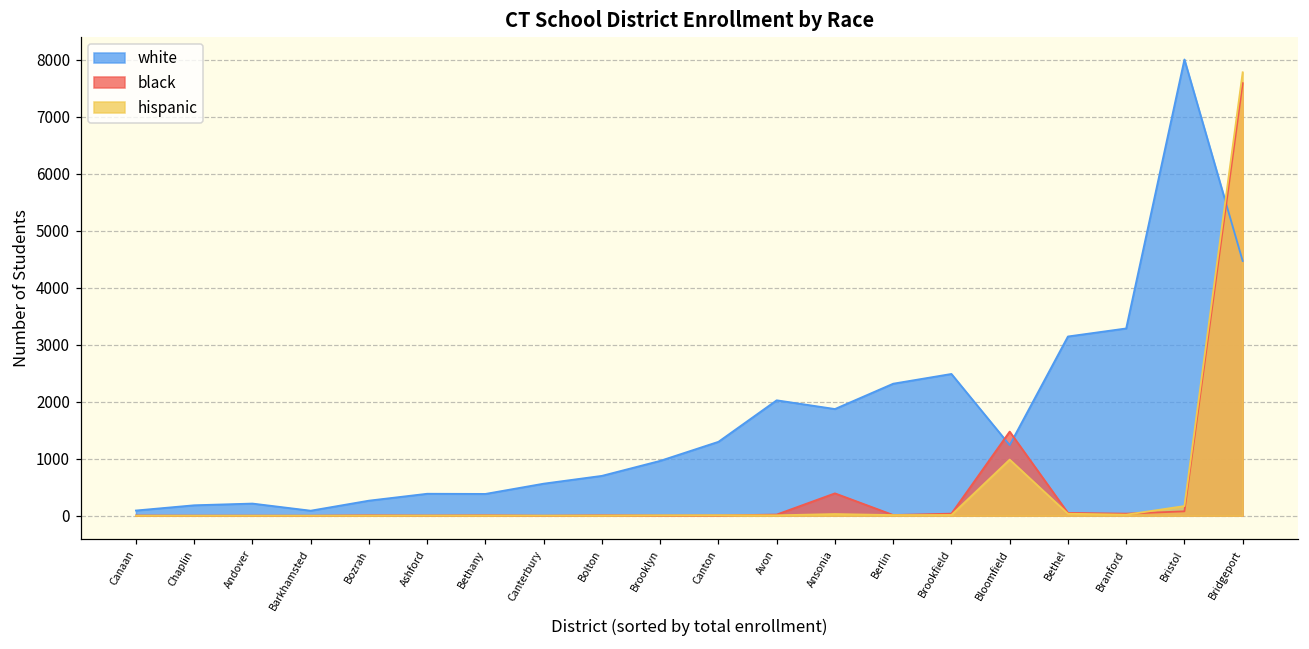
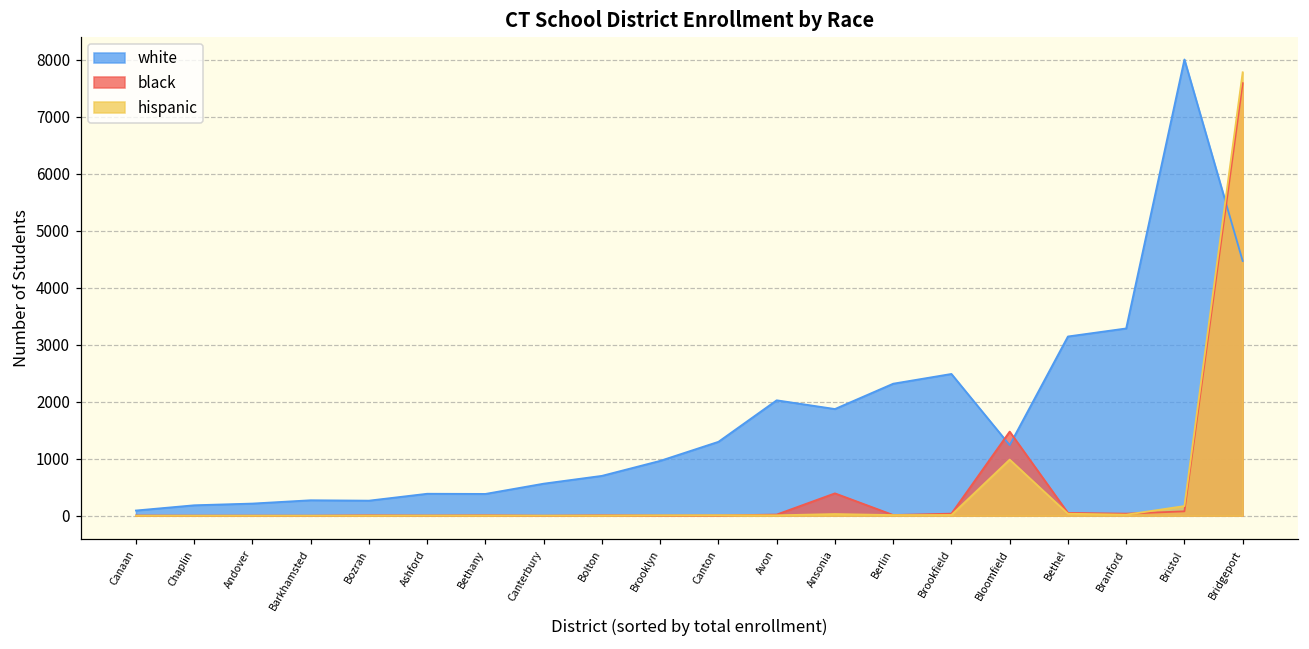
  {
    "white": {
      "Canaan": 100,
      "Chaplin": 200,
      "Andover": 200,
-     "Barkhamsted": 100,
+     "Barkhamsted": 300,
      "Bozrah": 300,
      "Ashford": 400,
      "Bethany": 400,
      "Canterbury": 600,
      "Bolton": 700,
      "Brooklyn": 1000,
      "Canton": 1300,
      "Avon": 2000,
      "Ansonia": 1900,
      "Berlin": 2300,
      "Brookfield": 2500,
      "Bloomfield": 1200,
      "Bethel": 3100,
      "Branford": 3300,
      "Bristol": 8000,
      "Bridgeport": 4500
    },
    "black": {
      "Ansonia": 400,
      "Bloomfield": 1500,
      "Bristol": 100,
      "Bridgeport": 7600
    },
    "hispanic": {
      "Ansonia": 0,
      "Bloomfield": 1000,
      "Bristol": 200,
      "Bridgeport": 7800
    }
  }
